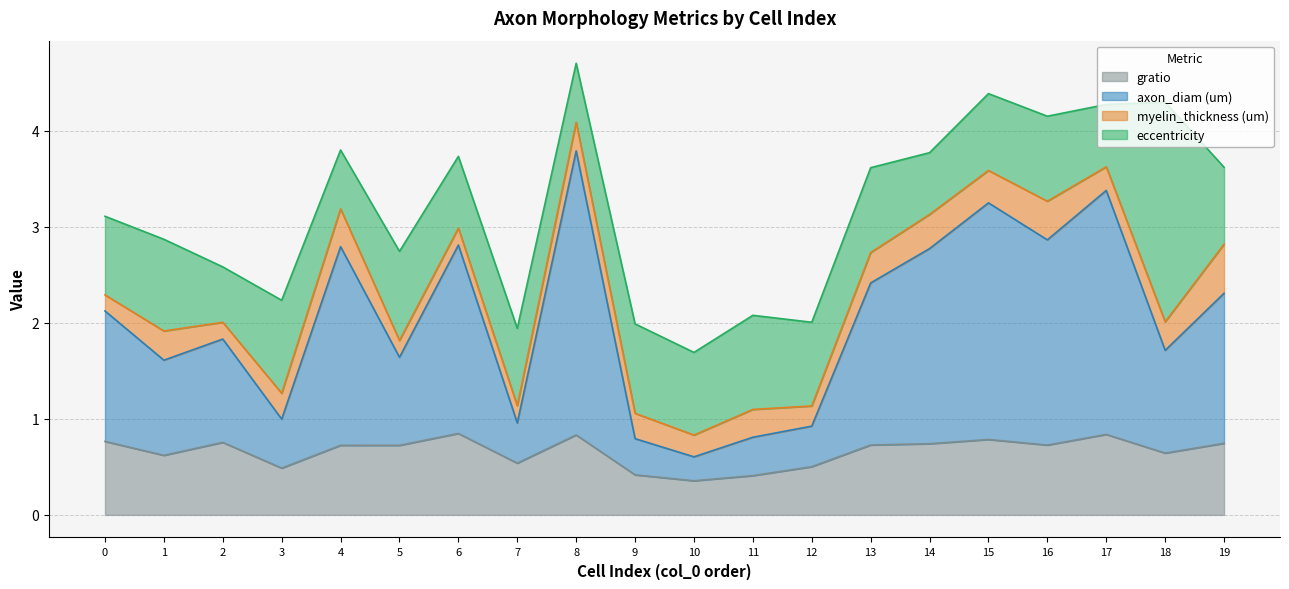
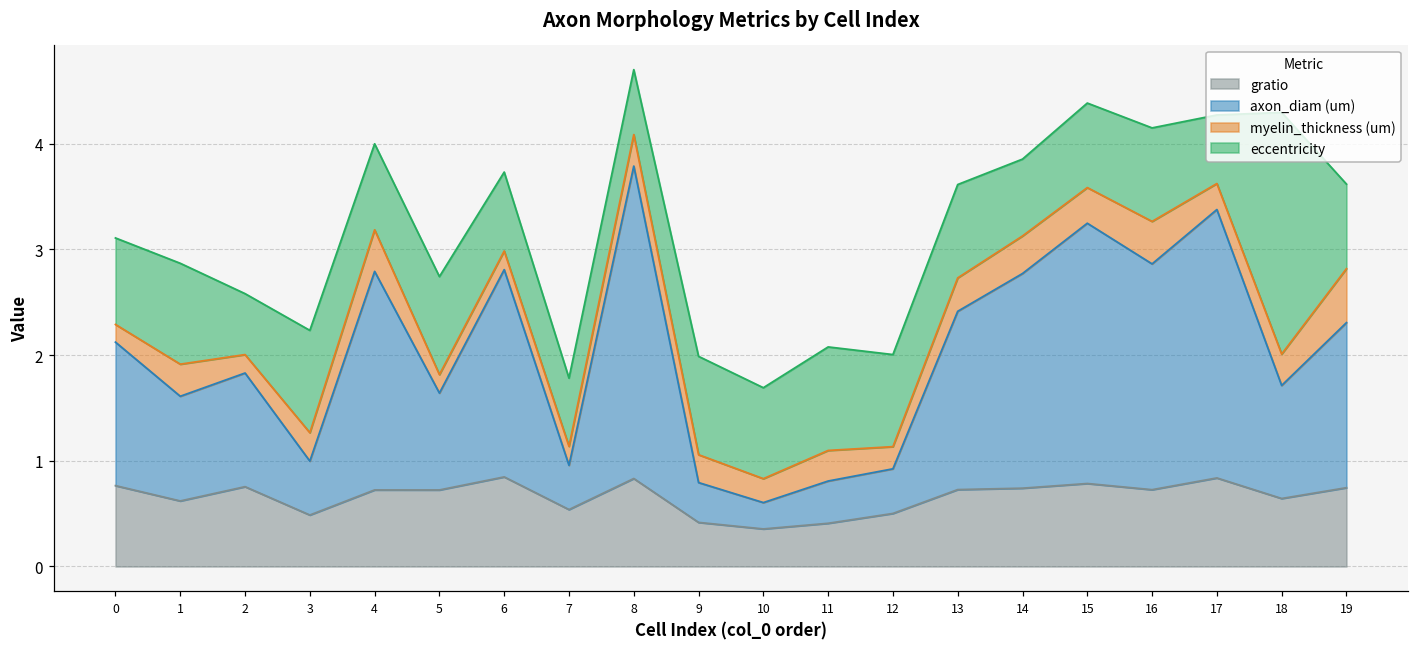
  {
    "gratio": {
      "0": 0.8,
      "1": 0.6,
      "2": 0.8,
      "3": 0.5,
      "4": 0.7,
      "5": 0.7,
      "6": 0.8,
      "7": 0.5,
      "8": 0.8,
      "9": 0.4,
      "10": 0.4,
      "11": 0.4,
      "12": 0.5,
      "13": 0.7,
      "14": 0.7,
      "15": 0.8,
      "16": 0.7,
      "17": 0.8,
      "18": 0.6,
      "19": 0.7
    },
    "axon_diam (um)": {
      "0": 1.4,
      "1": 1.0,
      "2": 1.1,
      "3": 0.5,
      "4": 2.1,
      "5": 0.9,
      "6": 2.0,
      "7": 0.4,
      "8": 3.0,
      "9": 0.4,
      "10": 0.2,
      "11": 0.4,
      "12": 0.4,
      "13": 1.7,
      "14": 2.0,
      "15": 2.5,
      "16": 2.1,
      "17": 2.5,
      "18": 1.1,
      "19": 1.6
    },
    "myelin_thickness (um)": {
      "0": 0.2,
      "1": 0.3,
      "2": 0.2,
      "3": 0.3,
      "4": 0.4,
      "5": 0.2,
      "6": 0.2,
      "7": 0.2,
      "8": 0.3,
      "9": 0.3,
      "10": 0.2,
      "11": 0.3,
      "12": 0.2,
      "13": 0.3,
      "14": 0.4,
      "15": 0.3,
      "16": 0.4,
      "17": 0.2,
      "18": 0.3,
      "19": 0.5
    },
    "eccentricity": {
      "0": 0.8,
      "1": 1.0,
      "2": 0.6,
      "3": 1.0,
-     "4": 0.6,
+     "4": 0.8,
      "5": 0.9,
      "6": 0.7,
-     "7": 0.8,
+     "7": 0.6,
      "8": 0.6,
      "9": 0.9,
      "10": 0.9,
      "11": 1.0,
      "12": 0.9,
      "13": 0.9,
-     "14": 0.6,
+     "14": 0.7,
      "15": 0.8,
      "16": 0.9,
      "19": 0.8
    }
  }
